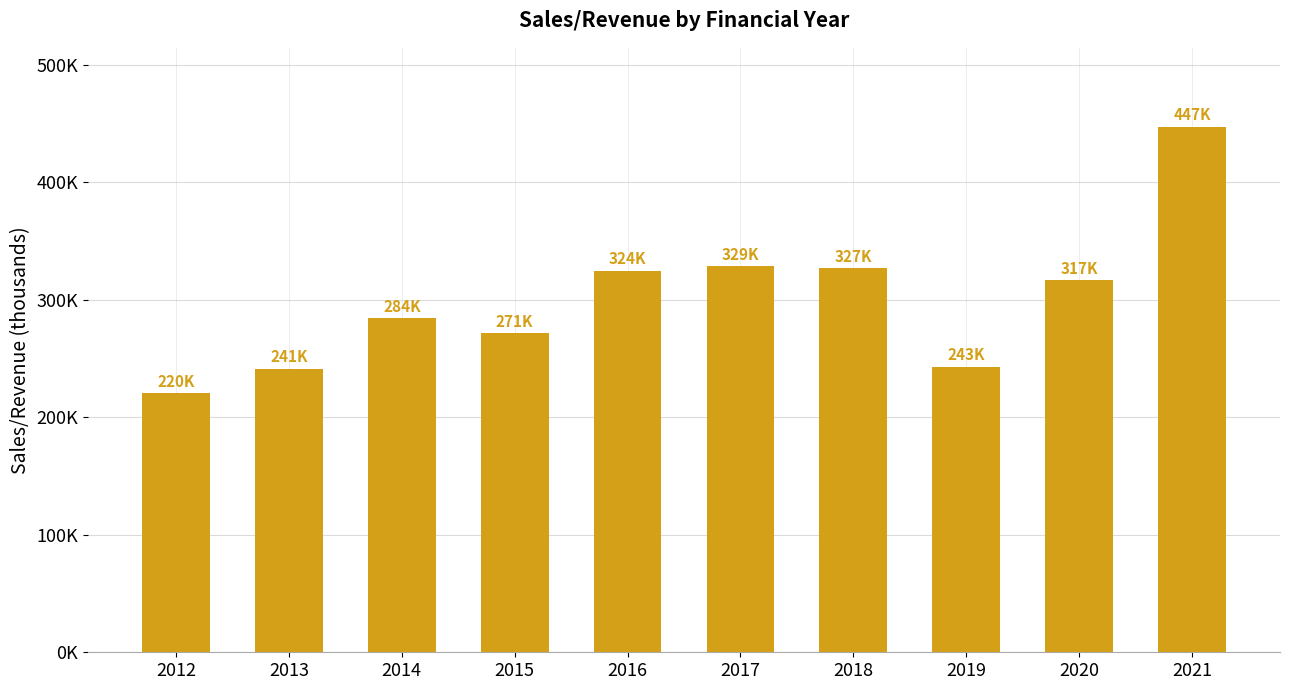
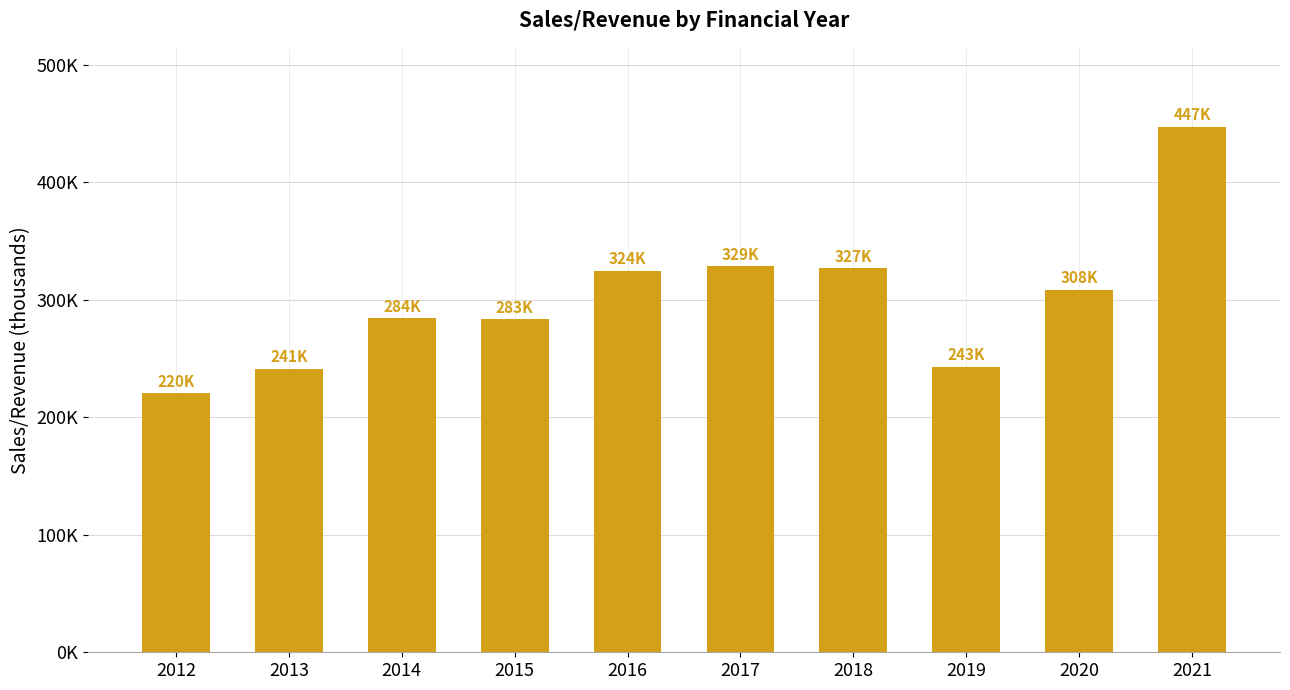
  {
    "2012": "220K",
    "2013": "241K",
    "2014": "284K",
-   "2015": "271K",
+   "2015": "283K",
    "2016": "324K",
    "2017": "329K",
    "2018": "327K",
    "2019": "243K",
-   "2020": "317K",
+   "2020": "308K",
    "2021": "447K"
  }
